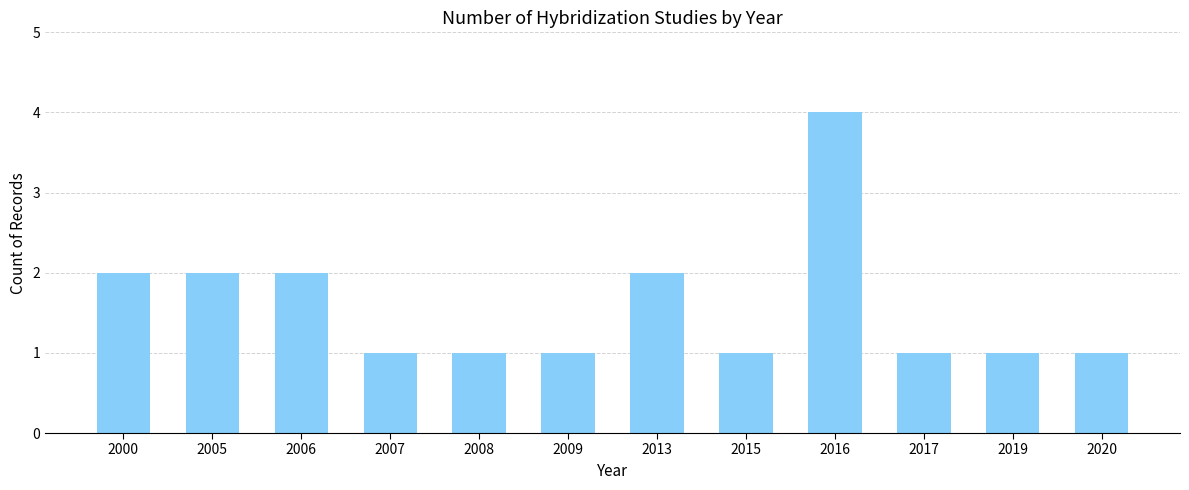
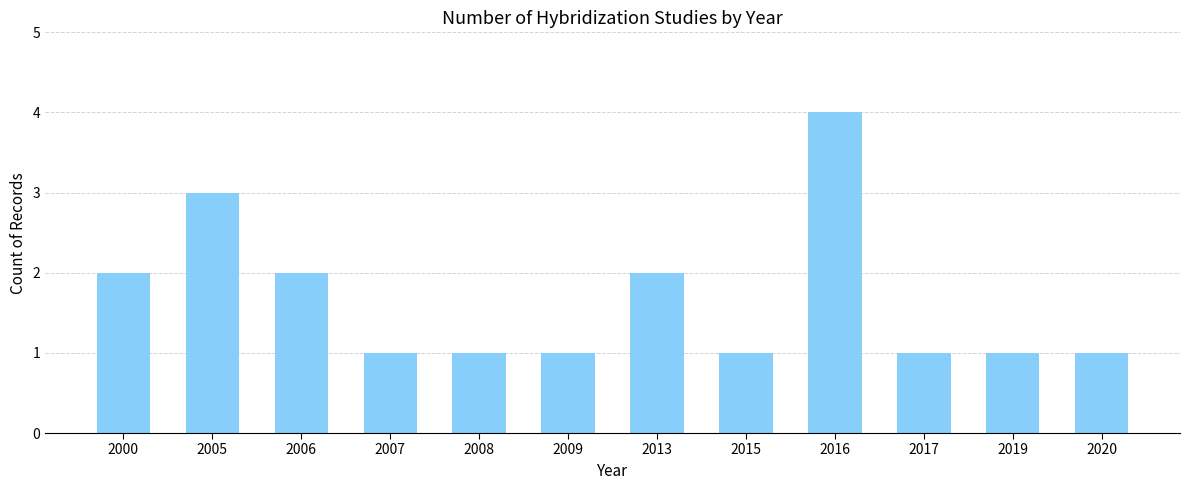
  {
    "2000": 2,
-   "2005": 2,
+   "2005": 3,
    "2006": 2,
    "2007": 1,
    "2008": 1,
    "2009": 1,
    "2013": 2,
    "2015": 1,
    "2016": 4,
    "2017": 1,
    "2019": 1,
    "2020": 1
  }
